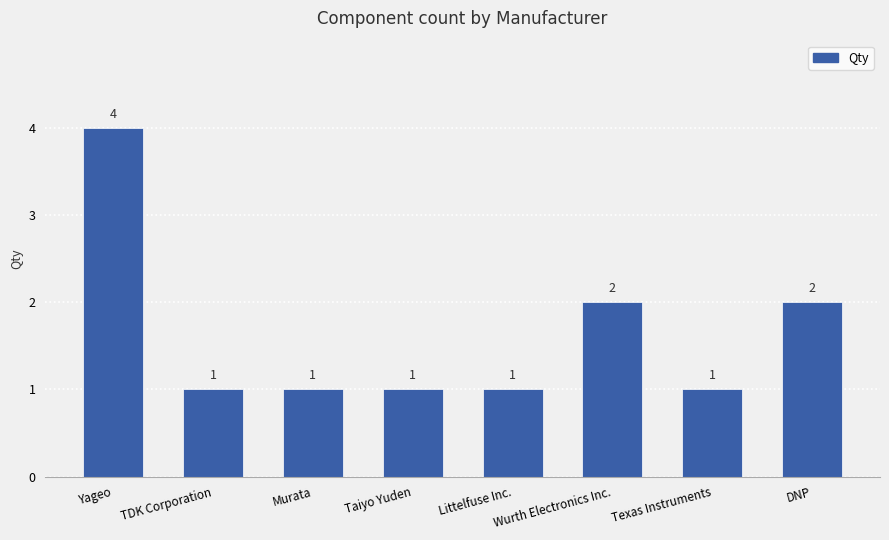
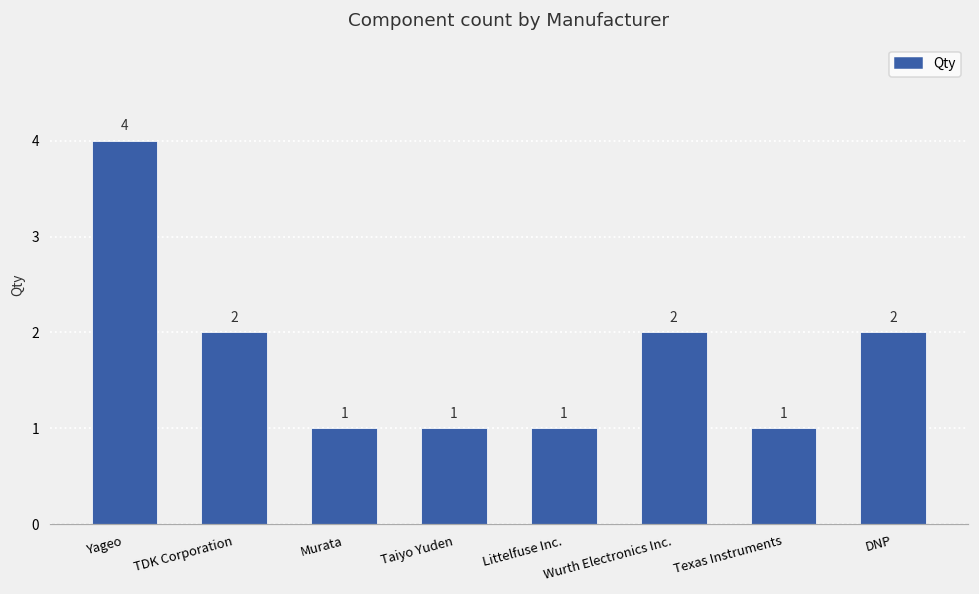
  {
    "Yageo": 4,
-   "TDK Corporation": 1,
+   "TDK Corporation": 2,
    "Murata": 1,
    "Taiyo Yuden": 1,
    "Littelfuse Inc.": 1,
    "Wurth Electronics Inc.": 2,
    "Texas Instruments": 1,
    "DNP": 2
  }
